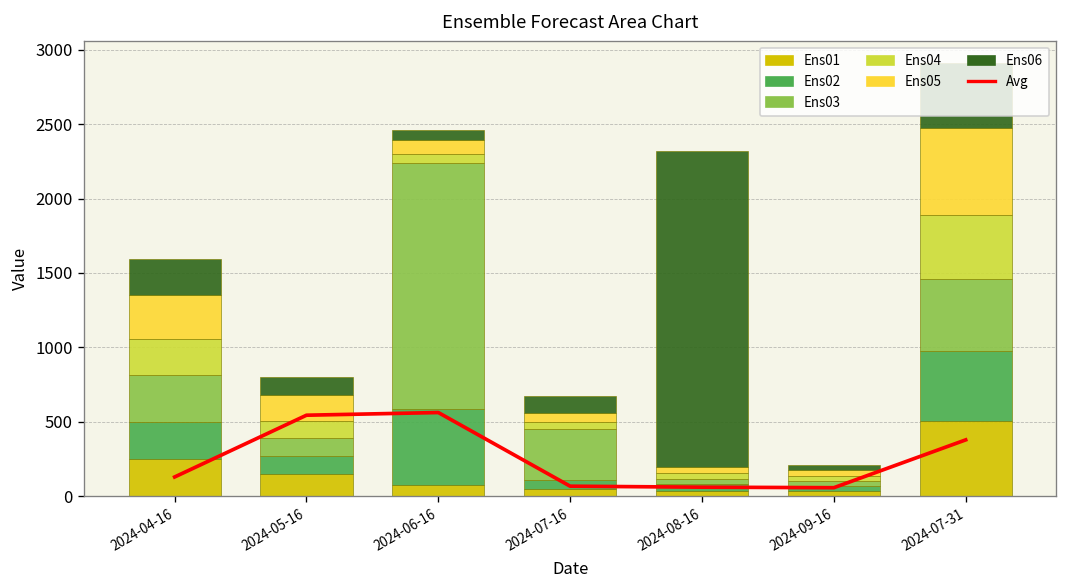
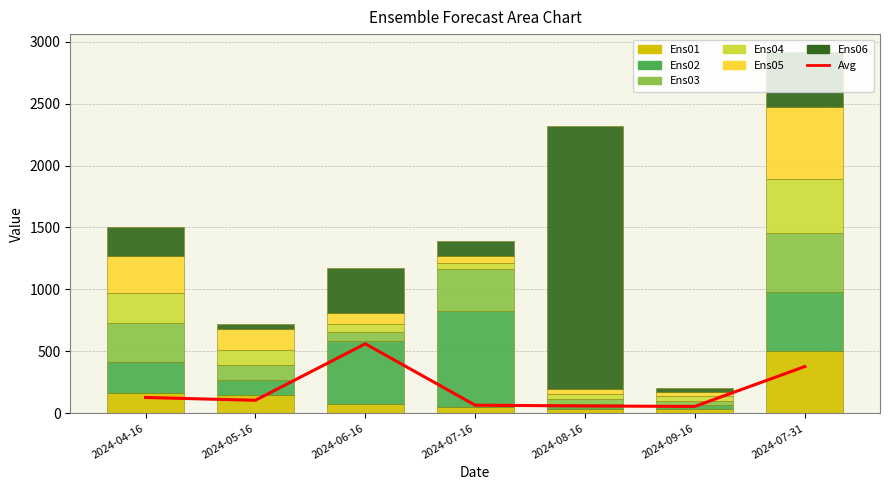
  {
    "Avg": {
      "2024-04-16": 130,
-     "2024-05-16": 540,
+     "2024-05-16": 110,
      "2024-06-16": 560,
      "2024-07-16": 70,
      "2024-08-16": 60,
      "2024-09-16": 60,
      "2024-07-31": 380
    },
    "Ens01": {
-     "2024-04-16": 250,
+     "2024-04-16": 160,
      "2024-05-16": 150,
      "2024-06-16": 70,
      "2024-07-16": 50,
      "2024-08-16": 30,
      "2024-09-16": 30,
      "2024-07-31": 510
    },
    "Ens02": {
      "2024-04-16": 250,
      "2024-05-16": 120,
      "2024-06-16": 510,
-     "2024-07-16": 60,
+     "2024-07-16": 780,
      "2024-08-16": 40,
      "2024-09-16": 30,
      "2024-07-31": 470
    },
    "Ens03": {
      "2024-04-16": 320,
      "2024-05-16": 120,
-     "2024-06-16": 1660,
+     "2024-06-16": 70,
      "2024-07-16": 340,
      "2024-08-16": 40,
      "2024-09-16": 30,
      "2024-07-31": 480
    },
    "Ens06": {
      "2024-04-16": 240,
-     "2024-05-16": 120,
-     "2024-06-16": 70,
+     "2024-05-16": 40,
+     "2024-06-16": 360,
      "2024-07-16": 120,
      "2024-08-16": 2120,
      "2024-09-16": 30
    }
  }
